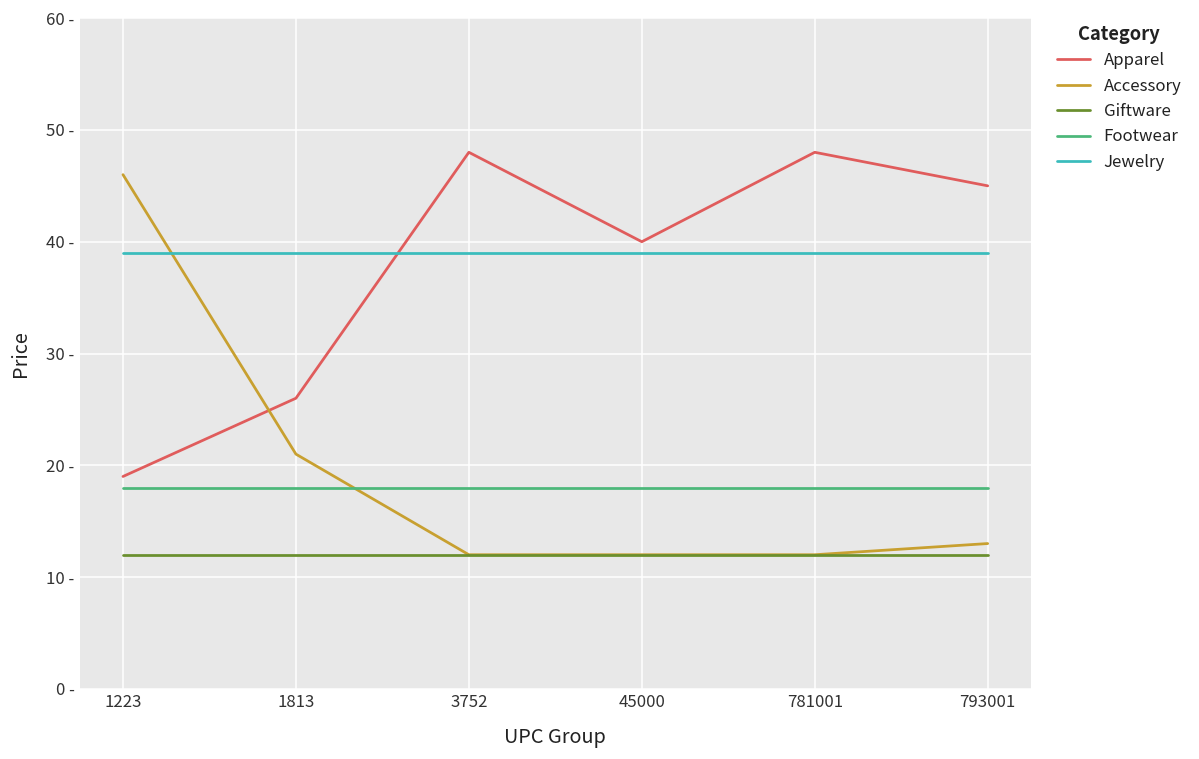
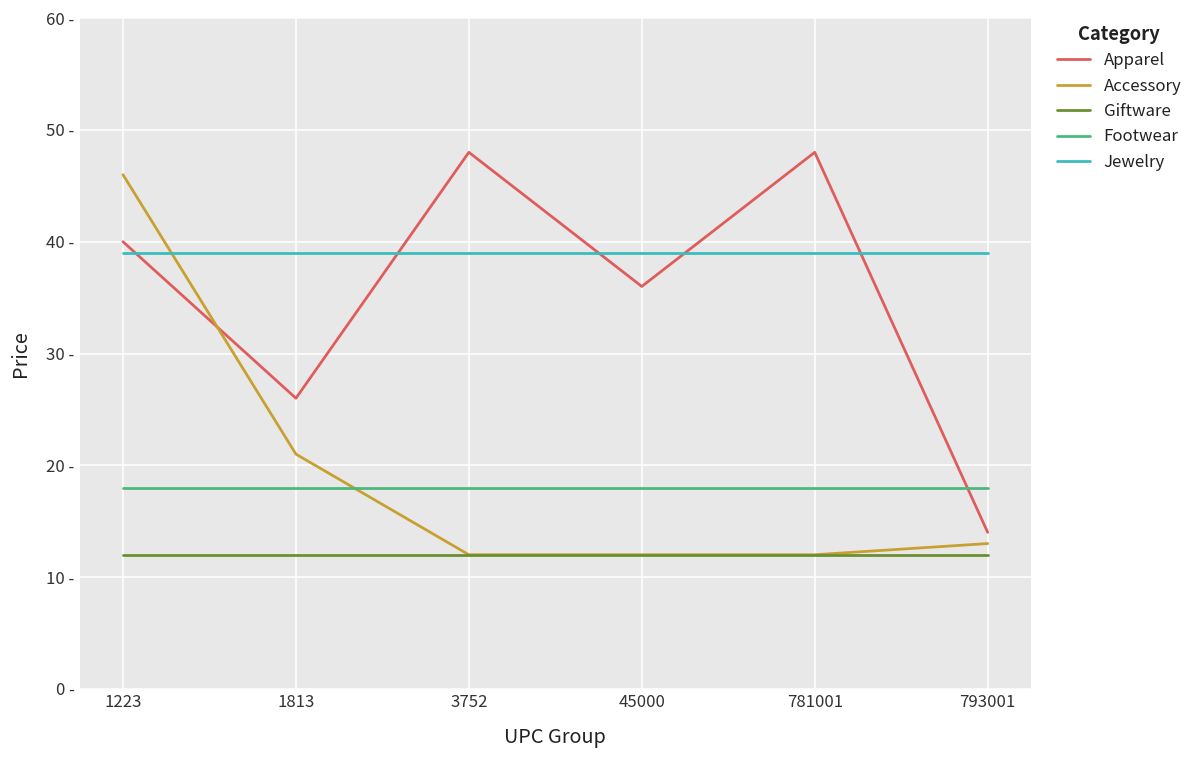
  {
    "Apparel": {
-     "1223": "19 -",
+     "1223": "40 -",
      "1813": "26 -",
      "3752": "48 -",
-     "45000": "40 -",
+     "45000": "36 -",
      "781001": "48 -",
-     "793001": "45 -"
+     "793001": "14 -"
    },
    "Accessory": {
      "1223": "46 -",
      "1813": "21 -",
      "793001": "13 -"
    },
    "Giftware": {
      "1223": "12 -",
      "1813": "12 -",
      "793001": "12 -"
    },
    "Footwear": {
      "1223": "18 -",
      "1813": "18 -",
      "3752": "18 -",
      "45000": "18 -",
      "781001": "18 -",
      "793001": "18 -"
    },
    "Jewelry": {
      "1223": "39 -",
      "1813": "39 -",
      "3752": "39 -",
      "45000": "39 -",
      "781001": "39 -",
      "793001": "39 -"
    }
  }
